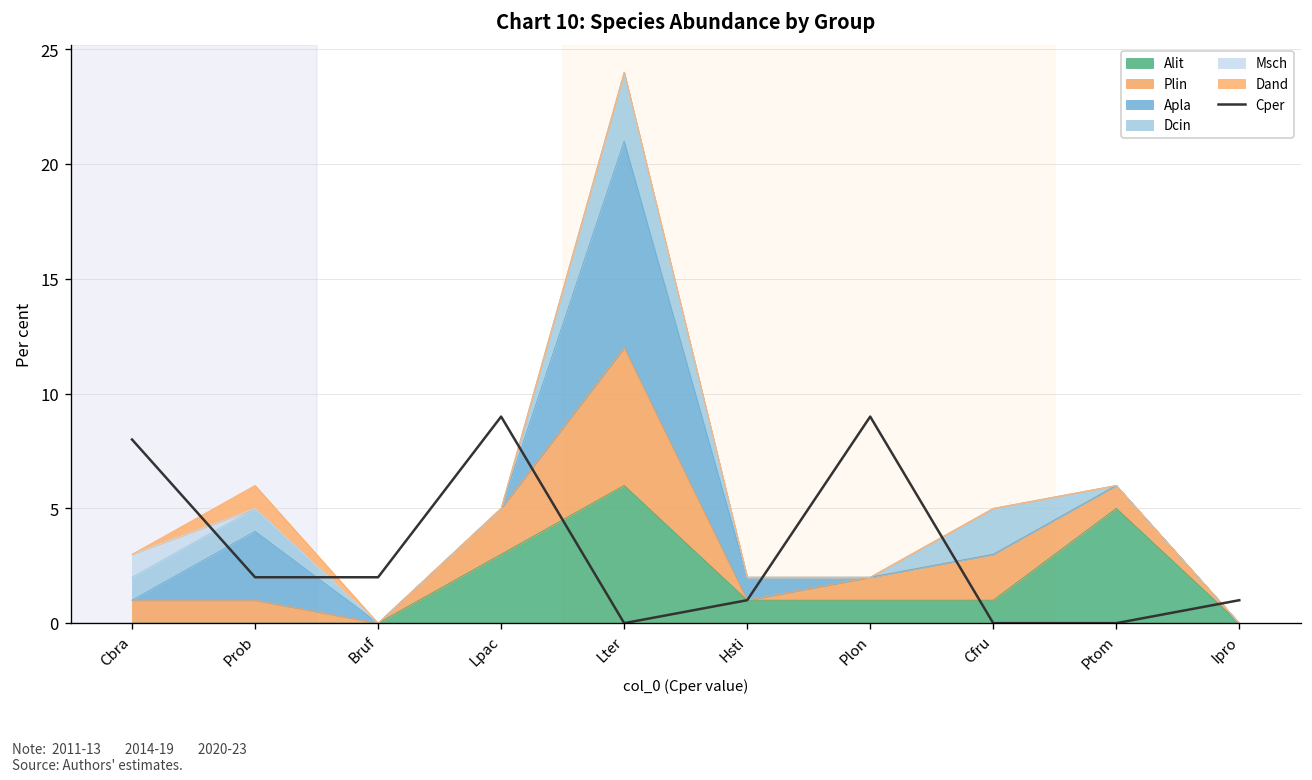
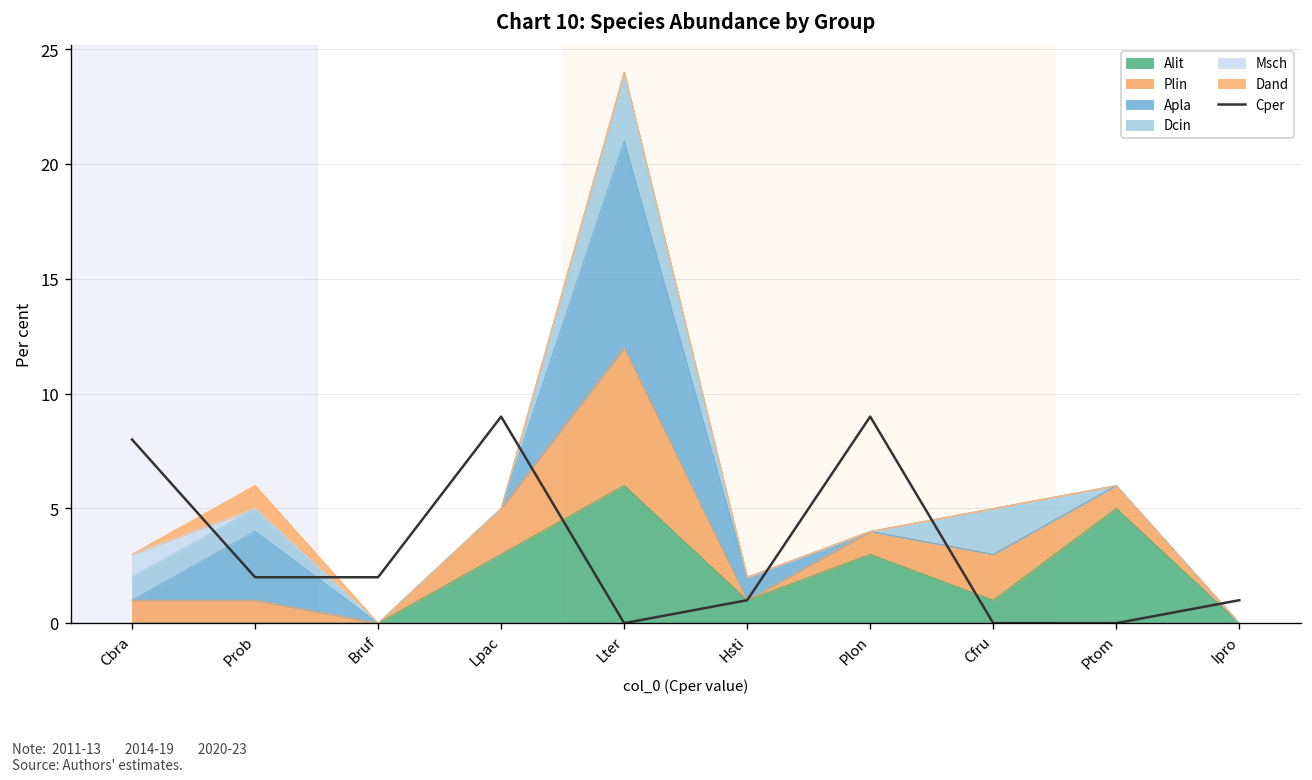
  {
    "Alit": {
      "Cbra": 0,
      "Prob": 0,
      "Lpac": 3,
      "Lter": 6,
-     "Plon": 1,
+     "Plon": 3,
      "Cfru": 1,
      "Ptom": 5
    },
    "Cper": {
      "Cbra": 8,
      "Prob": 2,
      "Bruf": 2,
      "Lpac": 9,
      "Lter": 0,
      "Plon": 9,
      "Cfru": 0,
      "Ptom": 0,
      "Ipro": 1
    }
  }
